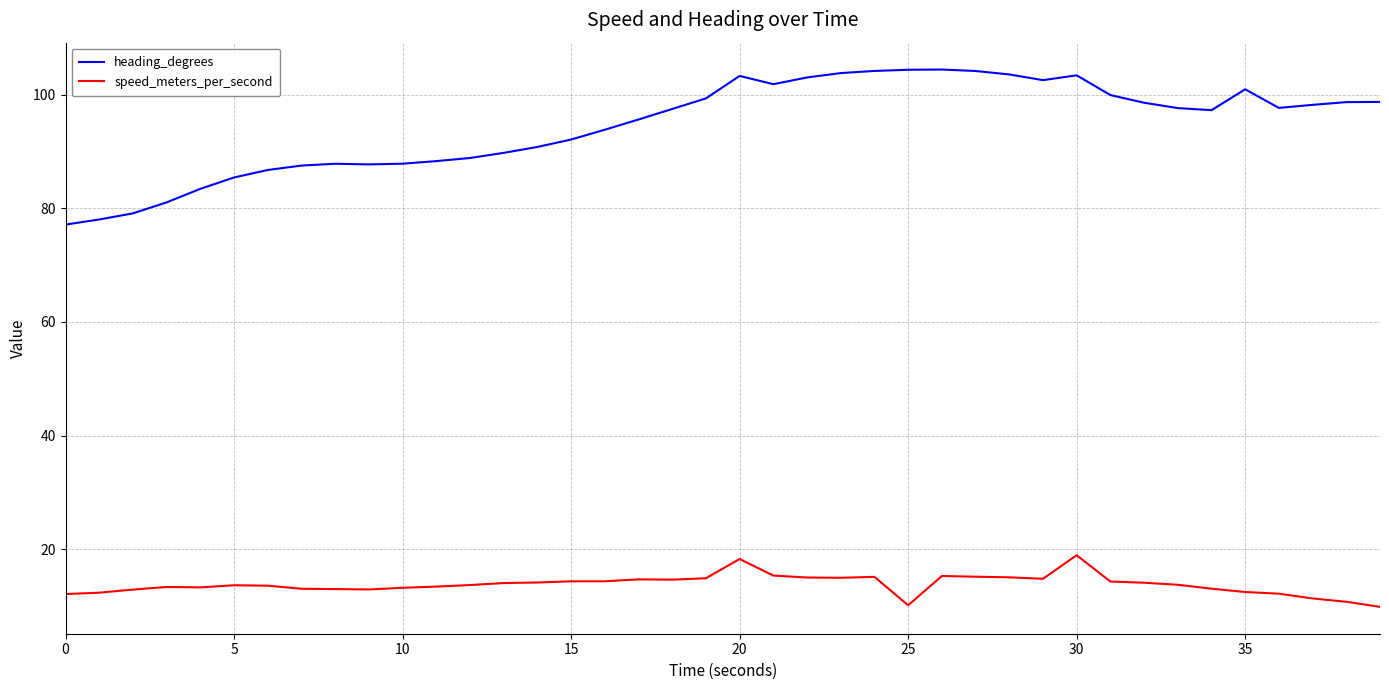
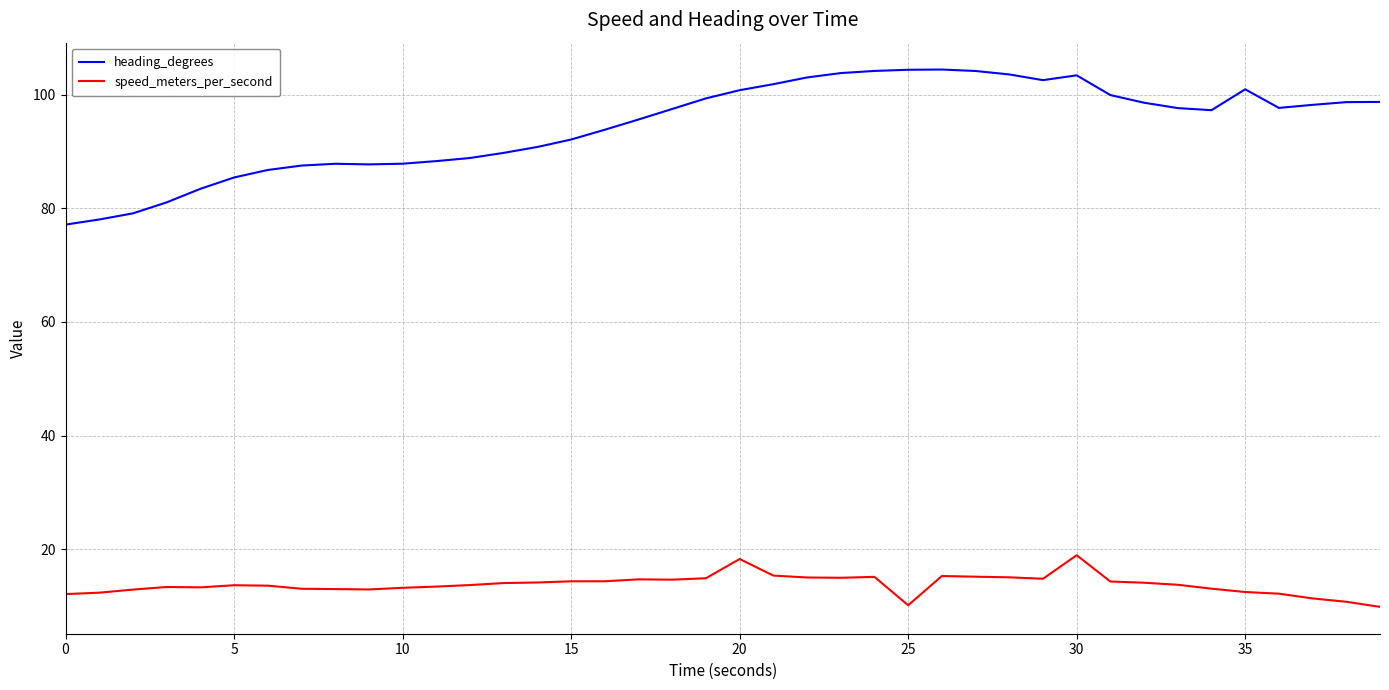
  {
    "heading_degrees": {
      "0": 77,
      "5": 85,
      "10": 88,
      "15": 92,
-     "20": 103,
+     "20": 101,
      "25": 104,
      "30": 103,
      "35": 101
    },
    "speed_meters_per_second": {
      "0": 12,
      "5": 14,
      "10": 13,
      "15": 14,
      "20": 18,
      "25": 10,
      "30": 19,
      "35": 13
    }
  }
